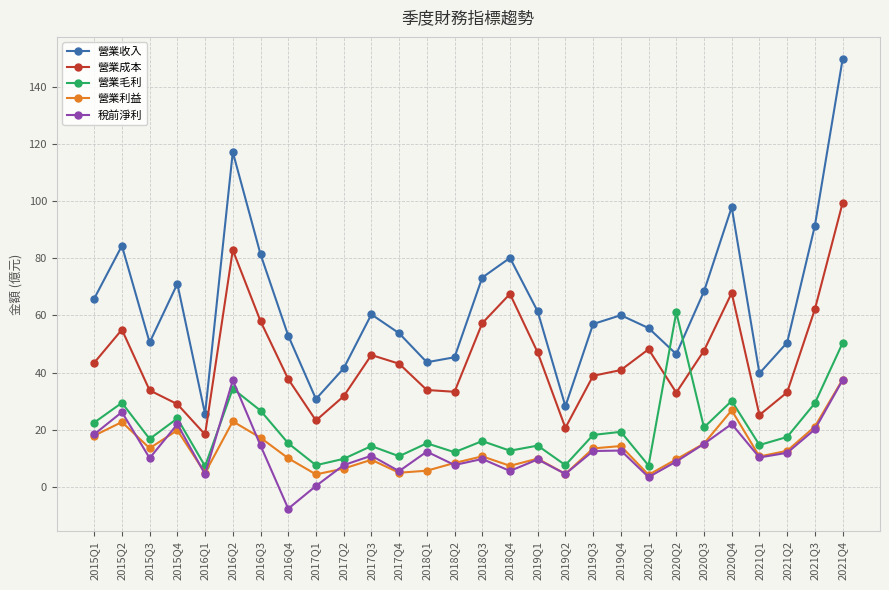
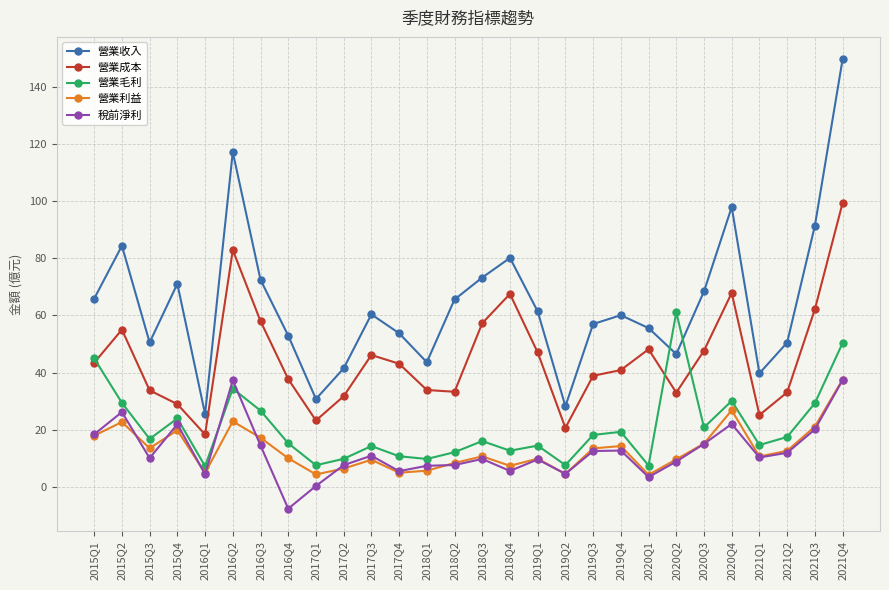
  {
    "營業收入": {
      "2015Q1": 66,
      "2015Q2": 84,
      "2015Q3": 51,
      "2015Q4": 71,
      "2016Q1": 25,
      "2016Q2": 117,
-     "2016Q3": 81,
+     "2016Q3": 73,
      "2016Q4": 53,
      "2017Q1": 31,
      "2017Q2": 41,
      "2017Q3": 60,
      "2017Q4": 54,
      "2018Q1": 44,
-     "2018Q2": 45,
+     "2018Q2": 66,
      "2018Q3": 73,
      "2018Q4": 80,
      "2019Q1": 61,
      "2019Q2": 28,
      "2019Q3": 57,
      "2019Q4": 60,
      "2020Q1": 56,
      "2020Q2": 46,
      "2020Q3": 68,
      "2020Q4": 98,
      "2021Q1": 40,
      "2021Q2": 51,
      "2021Q3": 91,
      "2021Q4": 150
    },
    "營業成本": {
      "2015Q1": 43,
      "2015Q2": 55,
      "2015Q3": 34,
      "2015Q4": 29,
      "2016Q1": 18,
      "2016Q2": 83,
      "2016Q3": 58,
      "2016Q4": 38,
      "2017Q1": 23,
      "2017Q2": 32,
      "2017Q3": 46,
      "2017Q4": 43,
      "2018Q1": 34,
      "2018Q2": 33,
      "2018Q3": 57,
      "2018Q4": 68,
      "2019Q1": 47,
      "2019Q2": 21,
      "2019Q3": 39,
      "2019Q4": 41,
      "2020Q1": 48,
      "2020Q2": 33,
      "2020Q3": 48,
      "2020Q4": 68,
      "2021Q1": 25,
      "2021Q2": 33,
      "2021Q3": 62,
      "2021Q4": 99
    },
    "營業毛利": {
-     "2015Q1": 22,
+     "2015Q1": 45,
      "2015Q2": 29,
      "2015Q3": 17,
      "2015Q4": 24,
      "2016Q1": 7,
      "2016Q2": 34,
      "2016Q3": 27,
      "2016Q4": 15,
      "2017Q1": 8,
      "2017Q2": 10,
      "2017Q3": 14,
      "2017Q4": 11,
-     "2018Q1": 15,
+     "2018Q1": 10,
      "2018Q2": 12,
      "2018Q3": 16,
      "2018Q4": 13,
      "2019Q1": 14,
      "2019Q2": 8,
      "2019Q3": 18,
      "2019Q4": 19,
      "2020Q1": 7,
      "2020Q2": 61,
      "2020Q3": 21,
      "2020Q4": 30,
      "2021Q1": 15,
      "2021Q2": 17,
      "2021Q3": 29,
      "2021Q4": 50
    },
    "營業利益": {
      "2015Q2": 23,
      "2015Q3": 13,
      "2015Q4": 20,
      "2016Q2": 23,
      "2016Q3": 17,
      "2016Q4": 10,
      "2017Q1": 4,
      "2017Q2": 6,
      "2017Q3": 9,
      "2018Q1": 6,
      "2018Q3": 11,
      "2018Q4": 7,
      "2019Q3": 13,
      "2019Q4": 14,
      "2020Q4": 27,
      "2021Q3": 21
    },
    "稅前淨利": {
      "2015Q2": 26,
      "2015Q3": 10,
      "2015Q4": 22,
      "2016Q2": 37,
      "2016Q3": 14,
      "2016Q4": -8,
      "2017Q1": 0,
      "2017Q2": 8,
      "2017Q3": 11,
-     "2018Q1": 12,
+     "2018Q1": 7,
      "2018Q3": 10,
      "2018Q4": 6,
      "2019Q3": 13,
      "2019Q4": 13,
      "2020Q4": 22,
      "2021Q3": 20
    }
  }
